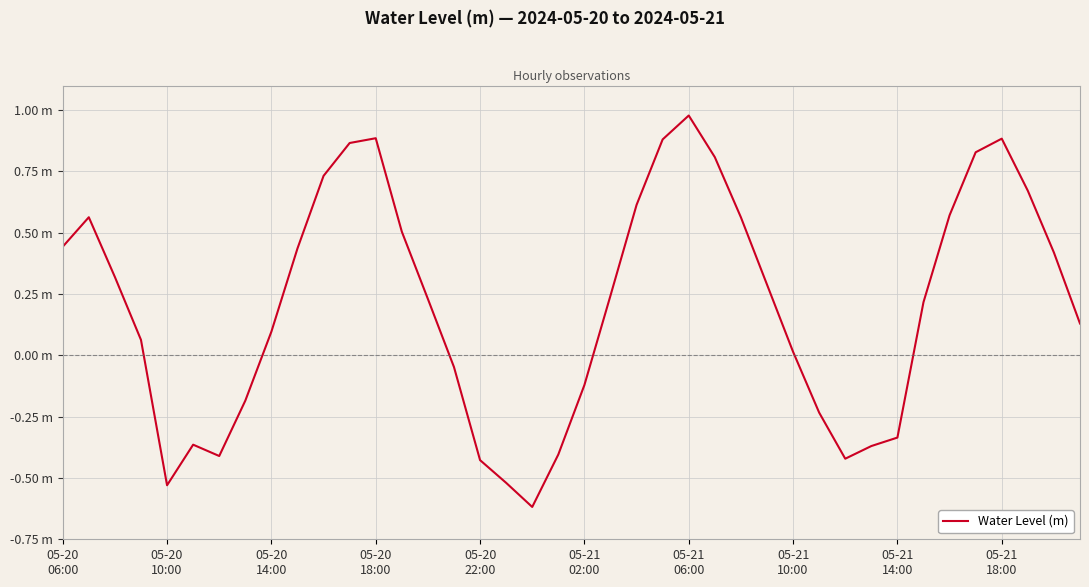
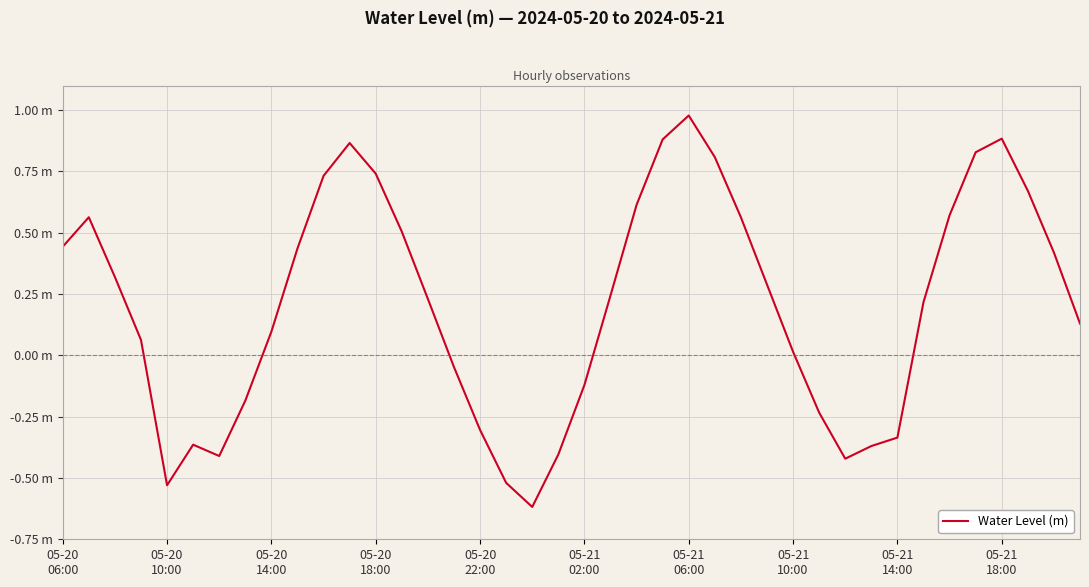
  {
    "05-20 06:00": "0.44 m",
    "05-20 10:00": "-0.53 m",
    "05-20 14:00": "0.10 m",
-   "05-20 18:00": "0.89 m",
-   "05-20 22:00": "-0.43 m",
+   "05-20 18:00": "0.74 m",
+   "05-20 22:00": "-0.30 m",
    "05-21 02:00": "-0.12 m",
    "05-21 06:00": "0.98 m",
    "05-21 10:00": "0.01 m",
    "05-21 14:00": "-0.34 m",
    "05-21 18:00": "0.88 m"
  }
